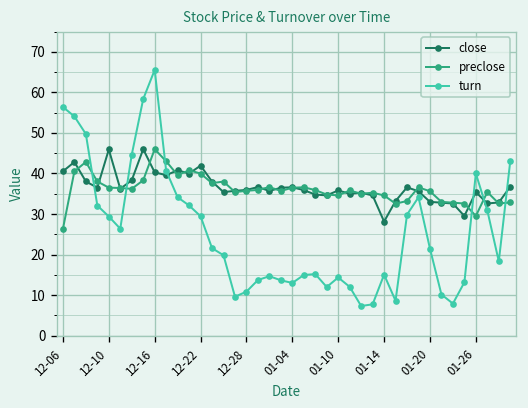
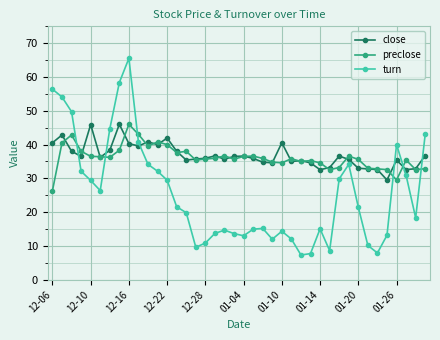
  {
    "close": {
      "12-06": 41,
      "12-10": 46,
      "12-16": 40,
      "12-22": 42,
-     "01-10": 36,
-     "01-14": 28,
+     "01-10": 41,
+     "01-14": 33,
      "01-20": 33,
      "01-26": 35
    }
  }
